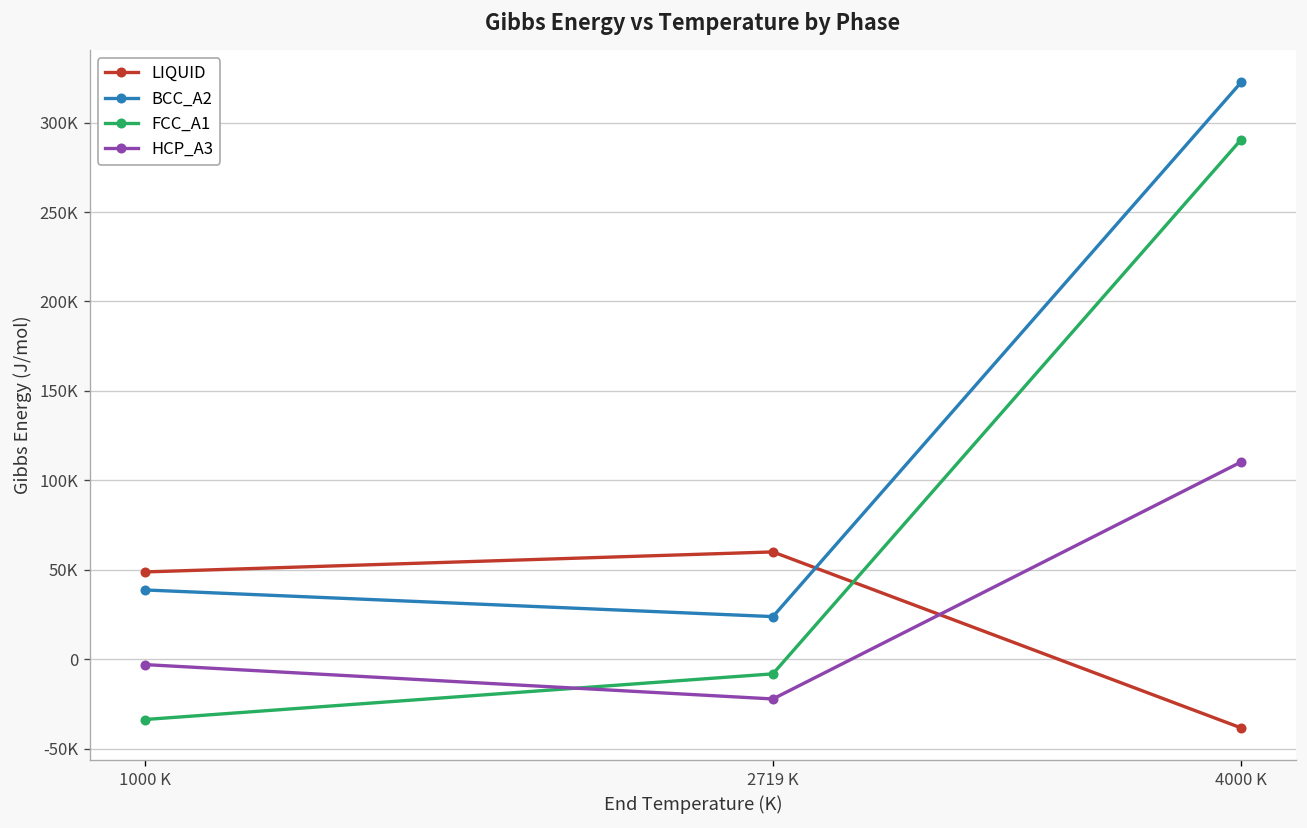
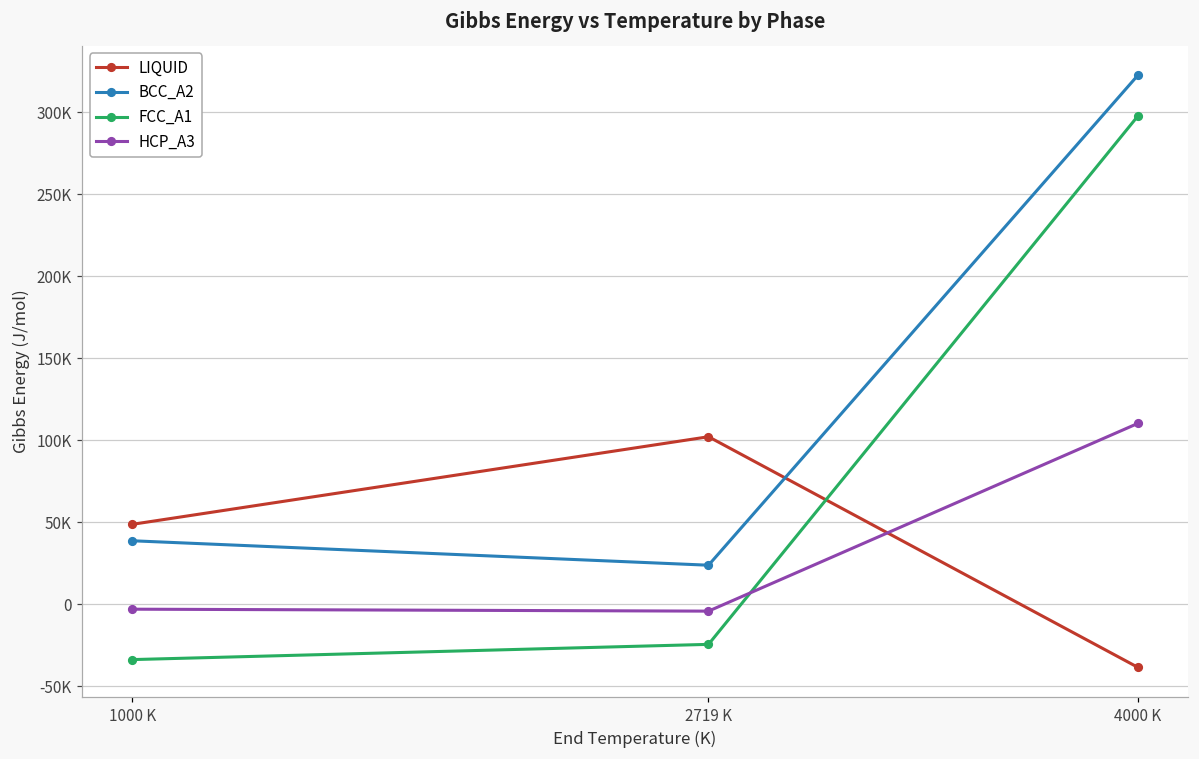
  {
    "LIQUID": {
      "1000 K": 49000,
-     "2719 K": 60000,
+     "2719 K": 102000,
      "4000 K": -38000
    },
    "BCC_A2": {
      "1000 K": 39000,
      "2719 K": 24000,
      "4000 K": 323000
    },
    "FCC_A1": {
      "1000 K": -34000,
-     "2719 K": -8000,
-     "4000 K": 291000
+     "2719 K": -24000,
+     "4000 K": 298000
    },
    "HCP_A3": {
      "1000 K": -3000,
-     "2719 K": -22000,
+     "2719 K": -4000,
      "4000 K": 110000
    }
  }
